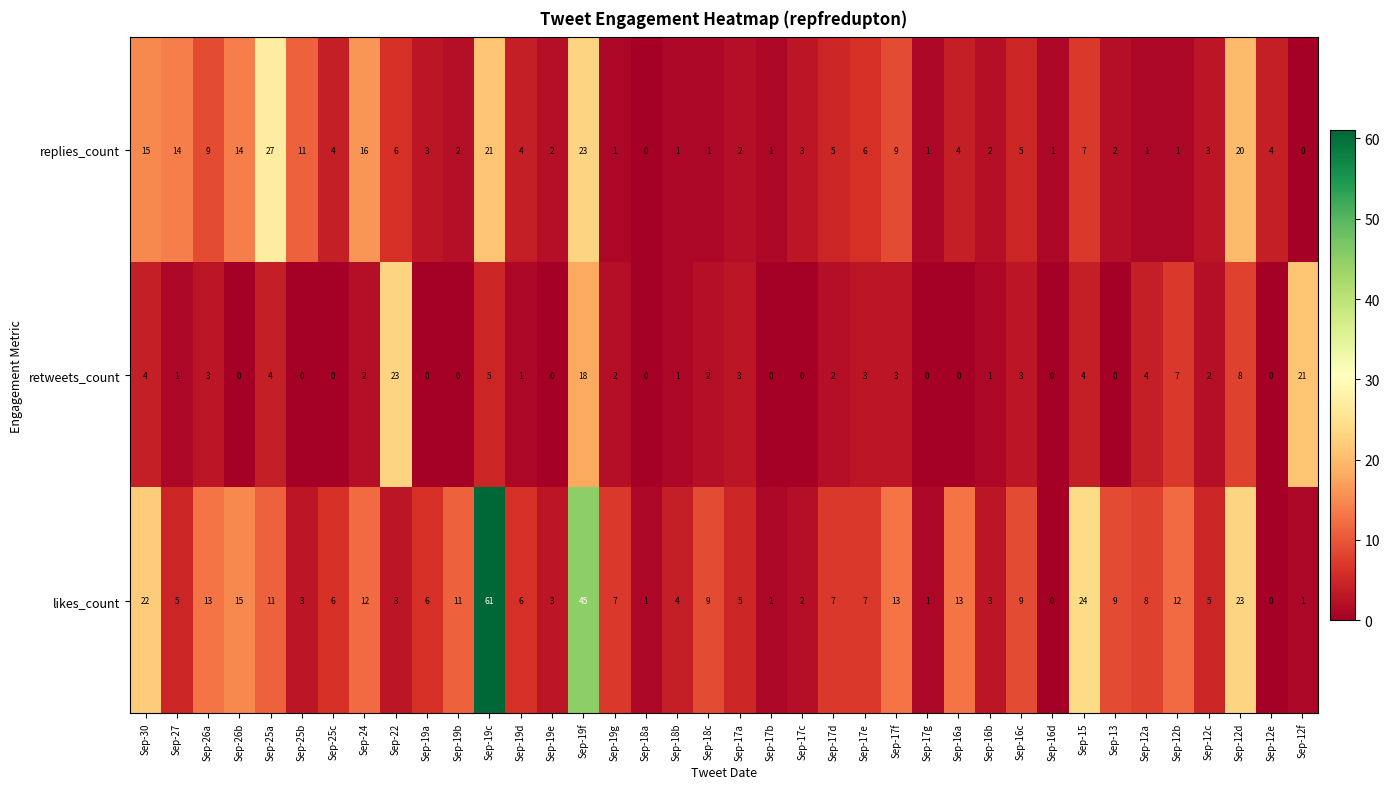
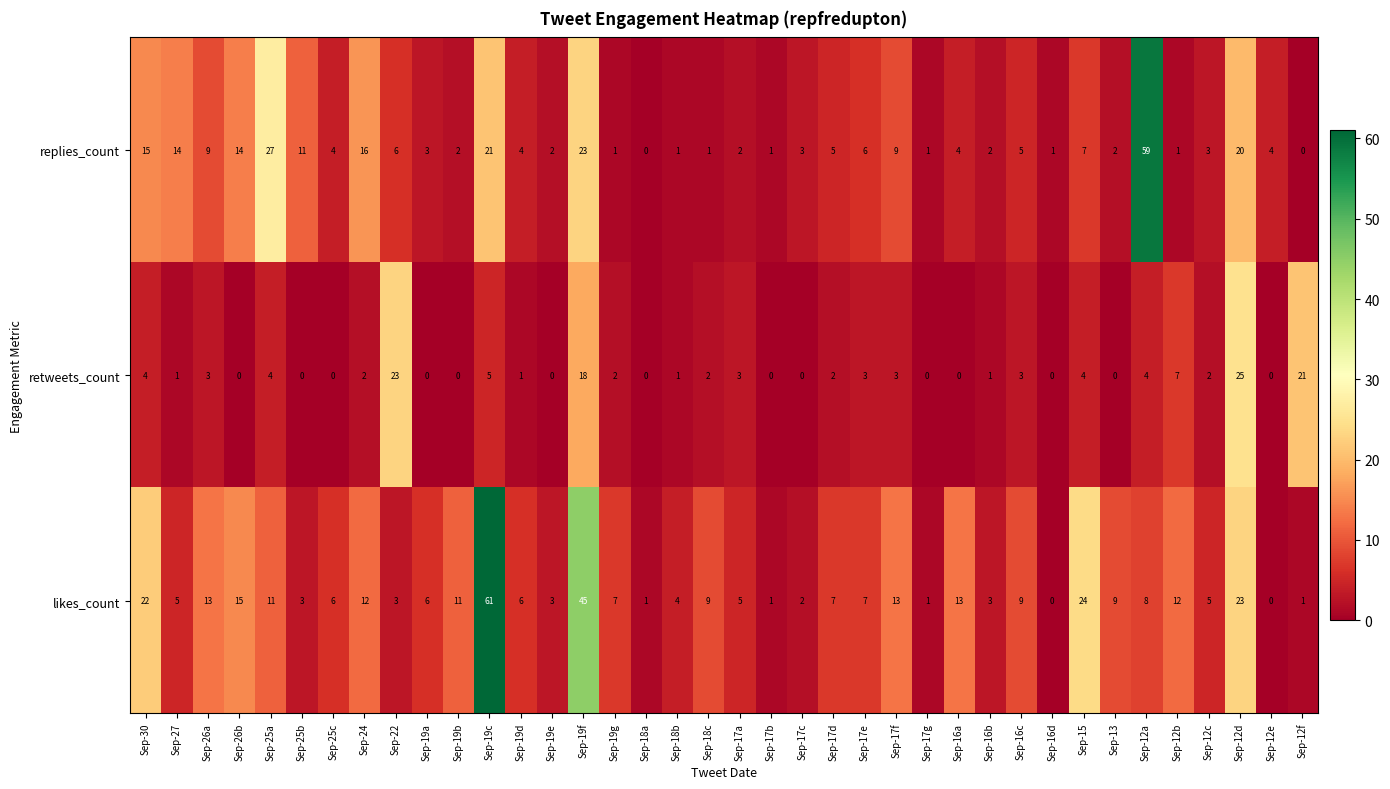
  {
    "replies_count": {
      "Sep-30": 15,
      "Sep-27": 14,
      "Sep-26a": 9,
      "Sep-26b": 14,
      "Sep-25a": 27,
      "Sep-25b": 11,
      "Sep-25c": 4,
      "Sep-24": 16,
      "Sep-22": 6,
      "Sep-19a": 3,
      "Sep-19b": 2,
      "Sep-19c": 21,
      "Sep-19d": 4,
      "Sep-19e": 2,
      "Sep-19f": 23,
      "Sep-19g": 1,
      "Sep-18a": 0,
      "Sep-18b": 1,
      "Sep-18c": 1,
      "Sep-17a": 2,
      "Sep-17b": 1,
      "Sep-17c": 3,
      "Sep-17d": 5,
      "Sep-17e": 6,
      "Sep-17f": 9,
      "Sep-17g": 1,
      "Sep-16a": 4,
      "Sep-16b": 2,
      "Sep-16c": 5,
      "Sep-16d": 1,
      "Sep-15": 7,
      "Sep-13": 2,
-     "Sep-12a": 1,
+     "Sep-12a": 59,
      "Sep-12b": 1,
      "Sep-12c": 3,
      "Sep-12d": 20,
      "Sep-12e": 4,
      "Sep-12f": 0
    },
    "retweets_count": {
      "Sep-30": 4,
      "Sep-27": 1,
      "Sep-26a": 3,
      "Sep-26b": 0,
      "Sep-25a": 4,
      "Sep-25b": 0,
      "Sep-25c": 0,
      "Sep-24": 2,
      "Sep-22": 23,
      "Sep-19a": 0,
      "Sep-19b": 0,
      "Sep-19c": 5,
      "Sep-19d": 1,
      "Sep-19e": 0,
      "Sep-19f": 18,
      "Sep-19g": 2,
      "Sep-18a": 0,
      "Sep-18b": 1,
      "Sep-18c": 2,
      "Sep-17a": 3,
      "Sep-17b": 0,
      "Sep-17c": 0,
      "Sep-17d": 2,
      "Sep-17e": 3,
      "Sep-17f": 3,
      "Sep-17g": 0,
      "Sep-16a": 0,
      "Sep-16b": 1,
      "Sep-16c": 3,
      "Sep-16d": 0,
      "Sep-15": 4,
      "Sep-13": 0,
      "Sep-12a": 4,
      "Sep-12b": 7,
      "Sep-12c": 2,
-     "Sep-12d": 8,
+     "Sep-12d": 25,
      "Sep-12e": 0,
      "Sep-12f": 21
    },
    "likes_count": {
      "Sep-30": 22,
      "Sep-27": 5,
      "Sep-26a": 13,
      "Sep-26b": 15,
      "Sep-25a": 11,
      "Sep-25b": 3,
      "Sep-25c": 6,
      "Sep-24": 12,
      "Sep-22": 3,
      "Sep-19a": 6,
      "Sep-19b": 11,
      "Sep-19c": 61,
      "Sep-19d": 6,
      "Sep-19e": 3,
      "Sep-19f": 45,
      "Sep-19g": 7,
      "Sep-18a": 1,
      "Sep-18b": 4,
      "Sep-18c": 9,
      "Sep-17a": 5,
      "Sep-17b": 1,
      "Sep-17c": 2,
      "Sep-17d": 7,
      "Sep-17e": 7,
      "Sep-17f": 13,
      "Sep-17g": 1,
      "Sep-16a": 13,
      "Sep-16b": 3,
      "Sep-16c": 9,
      "Sep-16d": 0,
      "Sep-15": 24,
      "Sep-13": 9,
      "Sep-12a": 8,
      "Sep-12b": 12,
      "Sep-12c": 5,
      "Sep-12d": 23,
      "Sep-12e": 0,
      "Sep-12f": 1
    }
  }
